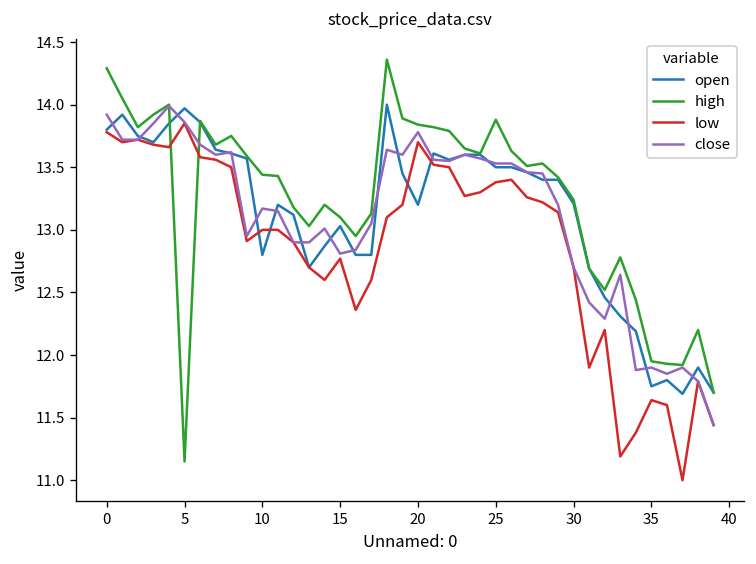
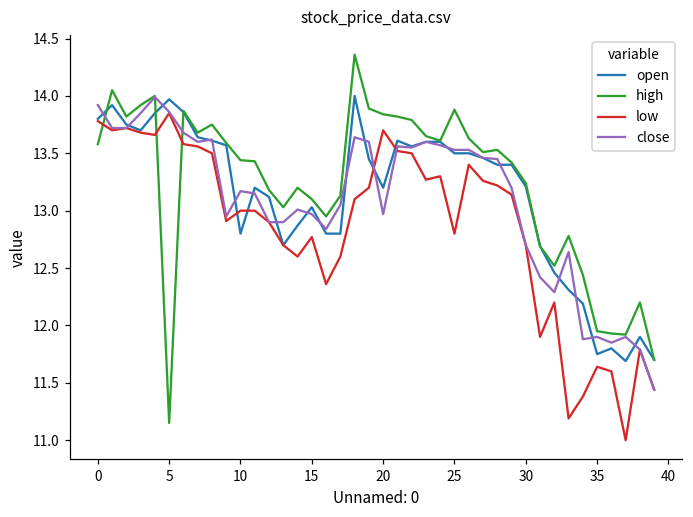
  {
    "open": {
      "5": 13.97,
      "10": 12.80,
      "15": 13.03,
      "20": 13.20,
      "25": 13.50,
      "30": 13.21,
      "35": 11.75
    },
    "high": {
-     "0": 14.29,
+     "0": 13.58,
      "5": 11.15,
      "10": 13.44,
      "15": 13.10,
      "20": 13.84,
      "25": 13.88,
      "30": 13.24,
      "35": 11.95
    },
    "low": {
      "10": 13.00,
      "15": 12.77,
      "20": 13.70,
-     "25": 13.38,
+     "25": 12.80,
      "35": 11.64
    },
    "close": {
      "0": 13.92,
      "10": 13.17,
-     "15": 12.81,
-     "20": 13.78,
+     "15": 12.97,
+     "20": 12.97,
      "25": 13.53,
      "35": 11.90
    }
  }
